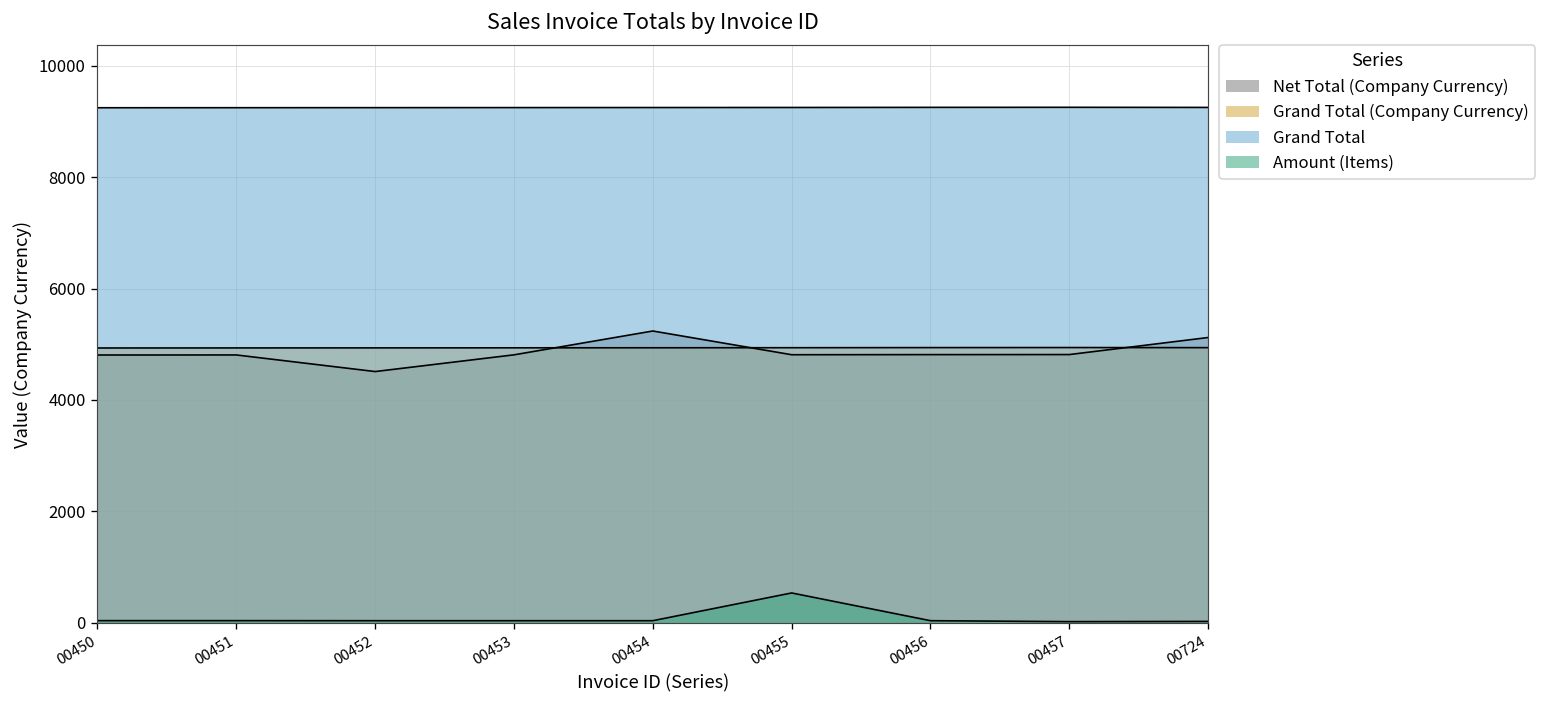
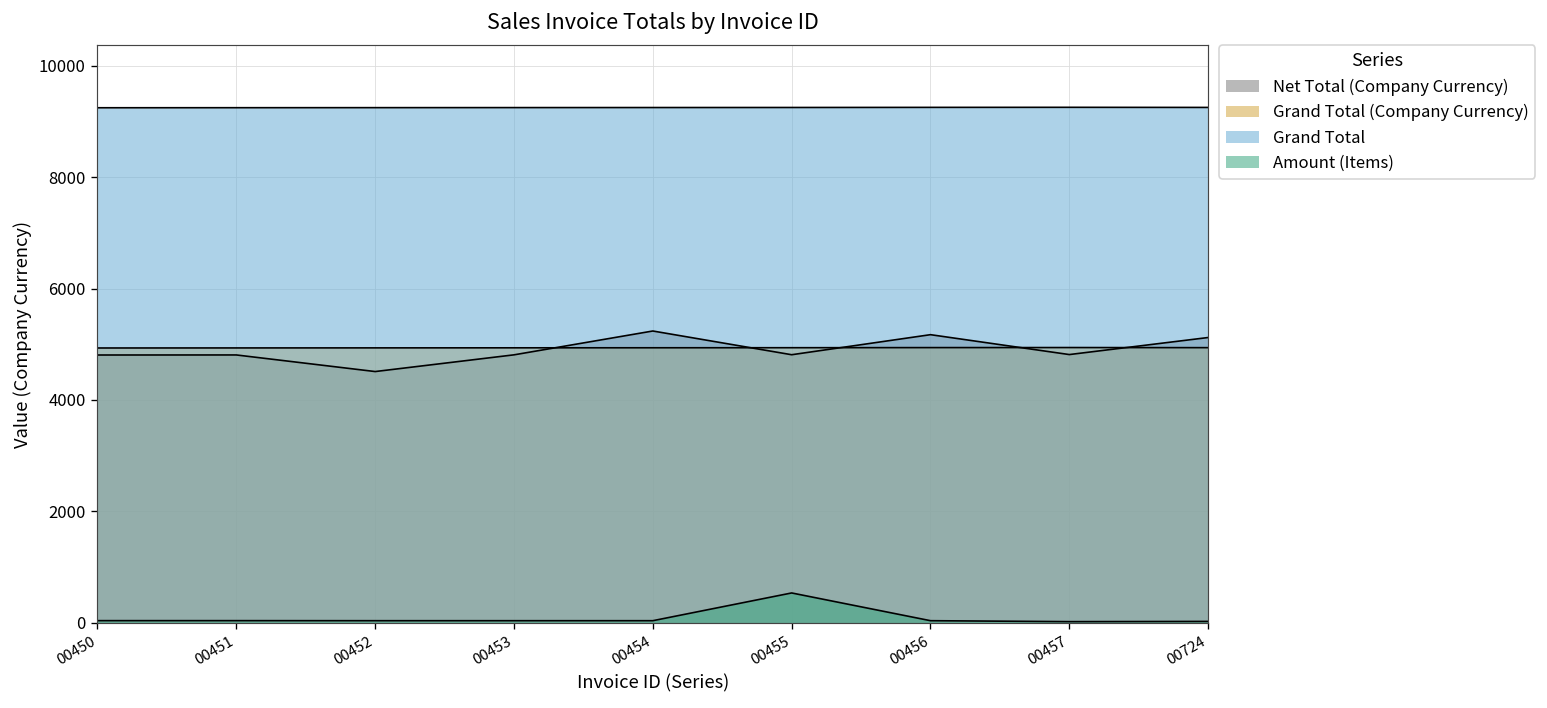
  {
    "Net Total (Company Currency)": {
      "00450": 4800,
      "00451": 4800,
      "00452": 4500,
      "00453": 4800,
      "00454": 5200,
      "00455": 4800,
-     "00456": 4800,
+     "00456": 5200,
      "00457": 4800,
      "00724": 5100
    },
    "Grand Total (Company Currency)": {
      "00450": 4900,
      "00451": 4900,
      "00452": 4900,
      "00453": 4900,
      "00454": 4900,
      "00455": 4900,
      "00456": 4900,
      "00457": 4900,
      "00724": 4900
    },
    "Grand Total": {
      "00450": 9200,
      "00451": 9200,
      "00452": 9200,
      "00453": 9200,
      "00454": 9300,
      "00455": 9300,
      "00456": 9300,
      "00457": 9300,
      "00724": 9300
    },
    "Amount (Items)": {
      "00450": 0,
      "00451": 0,
      "00452": 0,
      "00453": 0,
      "00454": 0,
      "00455": 500,
      "00456": 0,
      "00457": 0,
      "00724": 0
    }
  }
